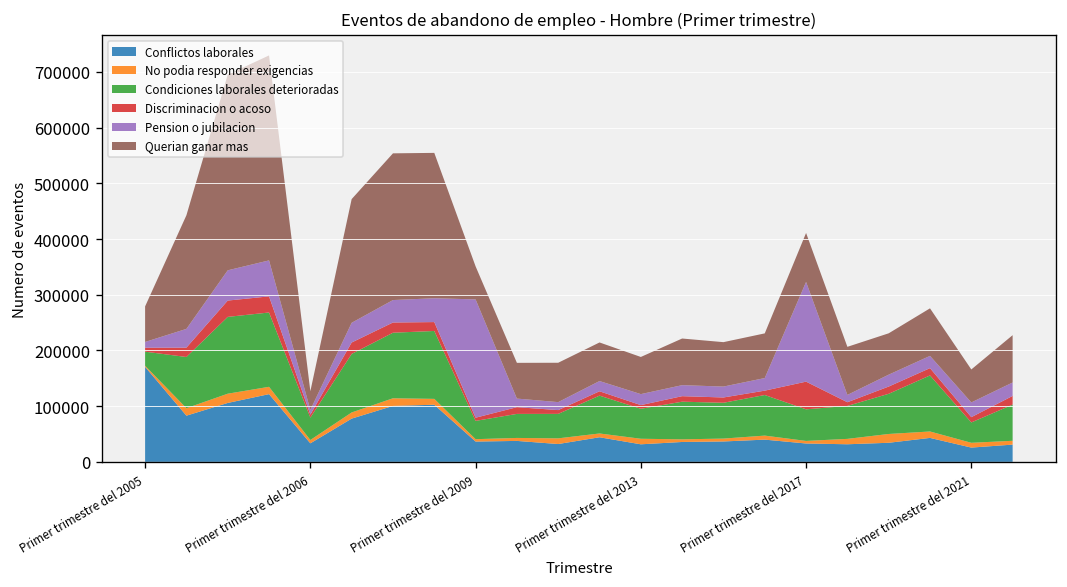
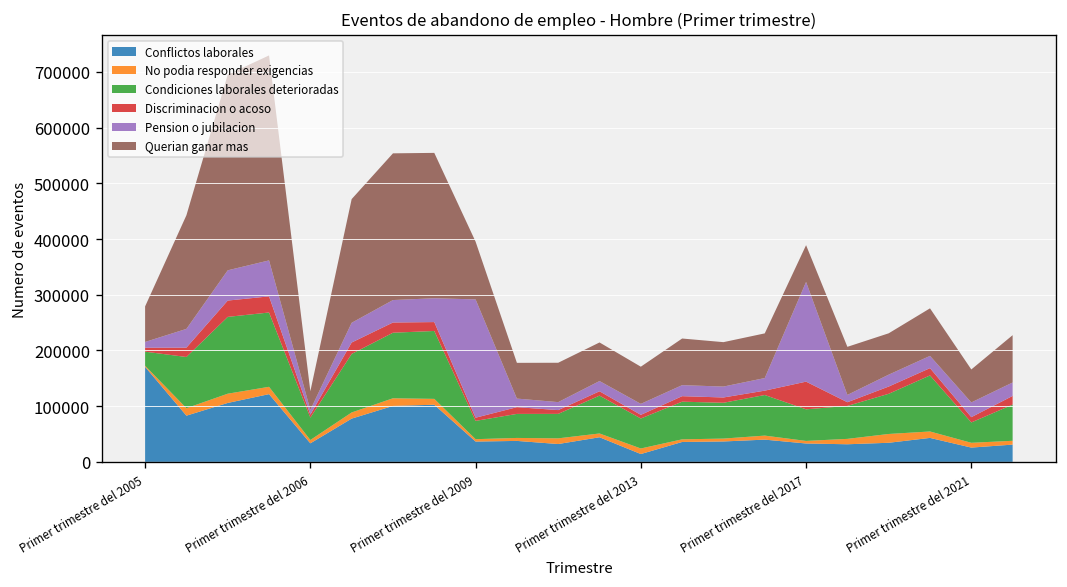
  {
    "Conflictos laborales": {
      "Primer trimestre del 2006": 30000,
-     "Primer trimestre del 2013": 30000,
+     "Primer trimestre del 2013": 10000,
      "Primer trimestre del 2021": 30000
    },
    "No podia responder exigencias": {
      "Primer trimestre del 2006": 10000,
      "Primer trimestre del 2013": 10000,
      "Primer trimestre del 2021": 10000
    },
    "Condiciones laborales deterioradas": {
      "Primer trimestre del 2005": 30000,
      "Primer trimestre del 2009": 30000,
      "Primer trimestre del 2013": 50000,
      "Primer trimestre del 2017": 60000,
      "Primer trimestre del 2021": 40000
    },
    "Discriminacion o acoso": {
      "Primer trimestre del 2005": 10000,
      "Primer trimestre del 2009": 10000,
      "Primer trimestre del 2013": 10000,
      "Primer trimestre del 2017": 50000,
      "Primer trimestre del 2021": 10000
    },
    "Pension o jubilacion": {
      "Primer trimestre del 2005": 10000,
      "Primer trimestre del 2006": 10000,
      "Primer trimestre del 2009": 210000,
      "Primer trimestre del 2013": 20000,
      "Primer trimestre del 2017": 180000,
      "Primer trimestre del 2021": 30000
    },
    "Querian ganar mas": {
      "Primer trimestre del 2005": 60000,
      "Primer trimestre del 2006": 30000,
-     "Primer trimestre del 2009": 60000,
+     "Primer trimestre del 2009": 100000,
      "Primer trimestre del 2013": 70000,
-     "Primer trimestre del 2017": 90000,
+     "Primer trimestre del 2017": 70000,
      "Primer trimestre del 2021": 60000
    }
  }
